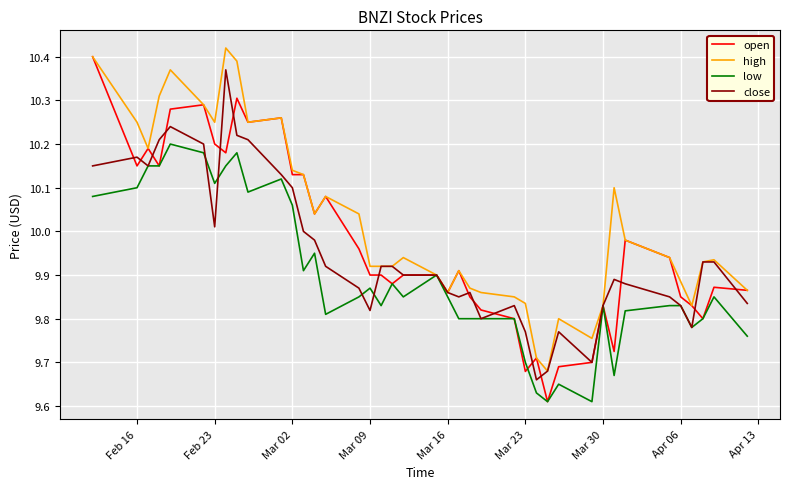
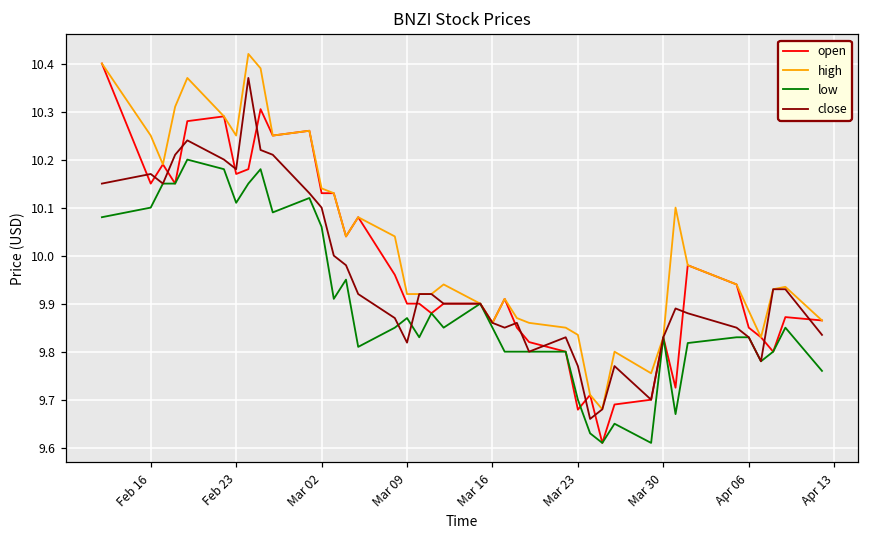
  {
    "open": {
      "Feb 16": 10.15,
-     "Feb 23": 10.20,
+     "Feb 23": 10.17,
      "Mar 02": 10.13,
      "Mar 09": 9.90,
      "Mar 23": 9.68,
      "Apr 06": 9.85
    },
    "high": {
      "Feb 16": 10.25,
      "Feb 23": 10.25,
      "Mar 02": 10.14,
      "Mar 09": 9.92,
      "Mar 23": 9.84,
      "Apr 06": 9.89
    },
    "low": {
      "Feb 16": 10.10,
      "Feb 23": 10.11,
      "Mar 02": 10.06,
      "Mar 09": 9.87,
      "Mar 16": 9.85,
      "Mar 23": 9.70
    },
    "close": {
      "Feb 16": 10.17,
-     "Feb 23": 10.01,
+     "Feb 23": 10.18,
      "Mar 02": 10.10,
      "Mar 09": 9.82,
      "Mar 23": 9.77
    }
  }
